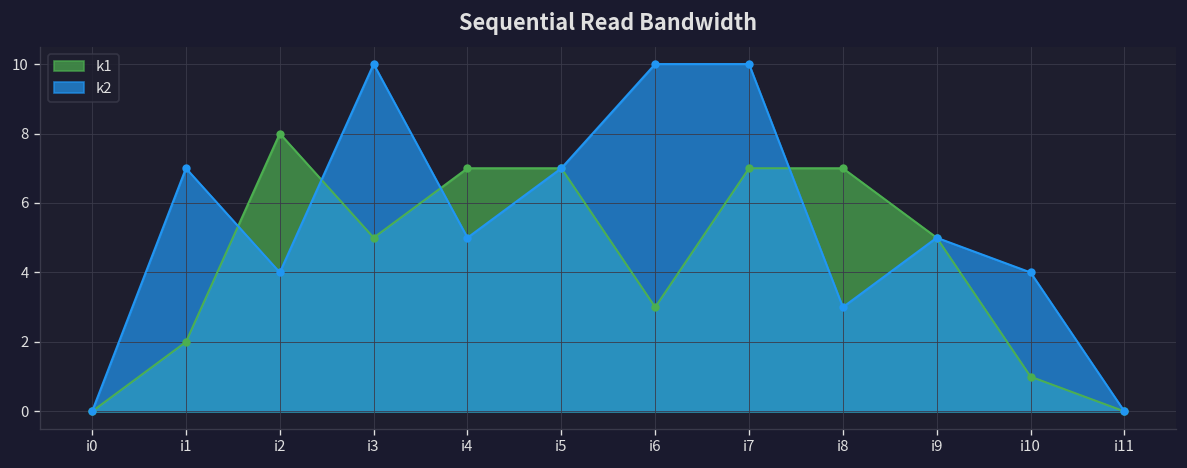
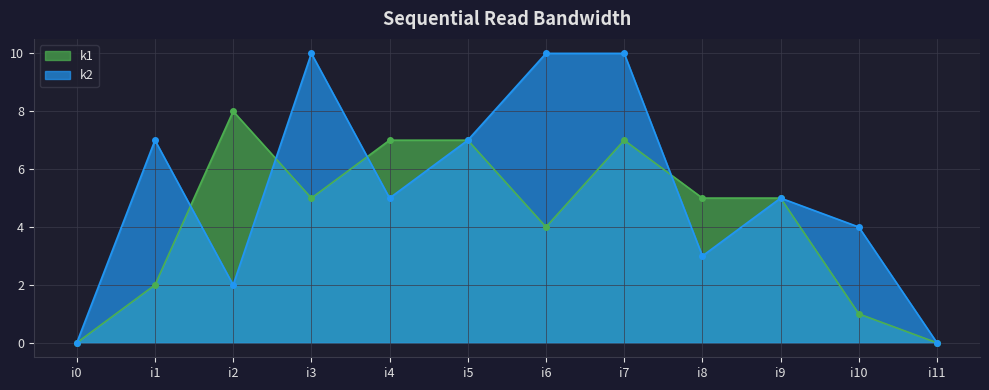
  {
    "k1": {
      "i1": 2,
      "i2": 8,
      "i3": 5,
      "i4": 7,
-     "i6": 3,
+     "i6": 4,
      "i7": 7,
-     "i8": 7,
+     "i8": 5,
      "i10": 1
    },
    "k2": {
      "i1": 7,
-     "i2": 4,
+     "i2": 2,
      "i3": 10,
      "i4": 5,
      "i6": 10,
      "i7": 10,
      "i8": 3,
      "i10": 4
    }
  }
